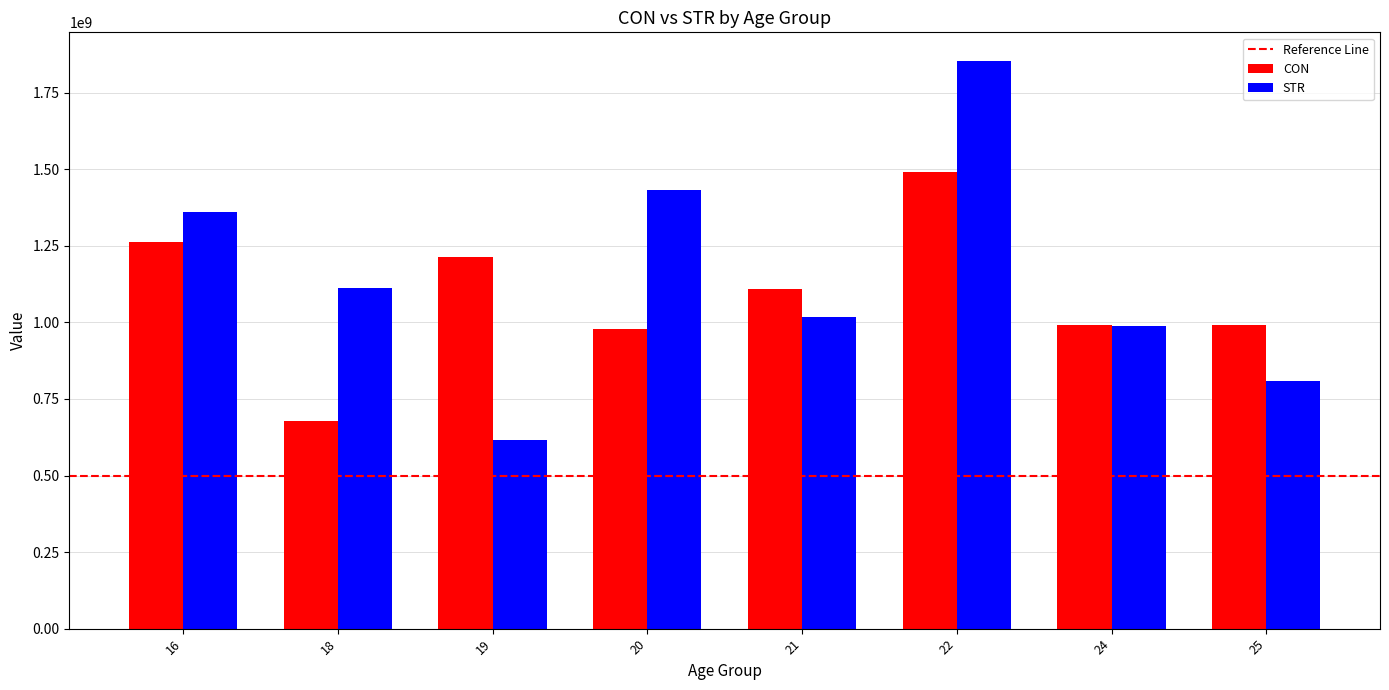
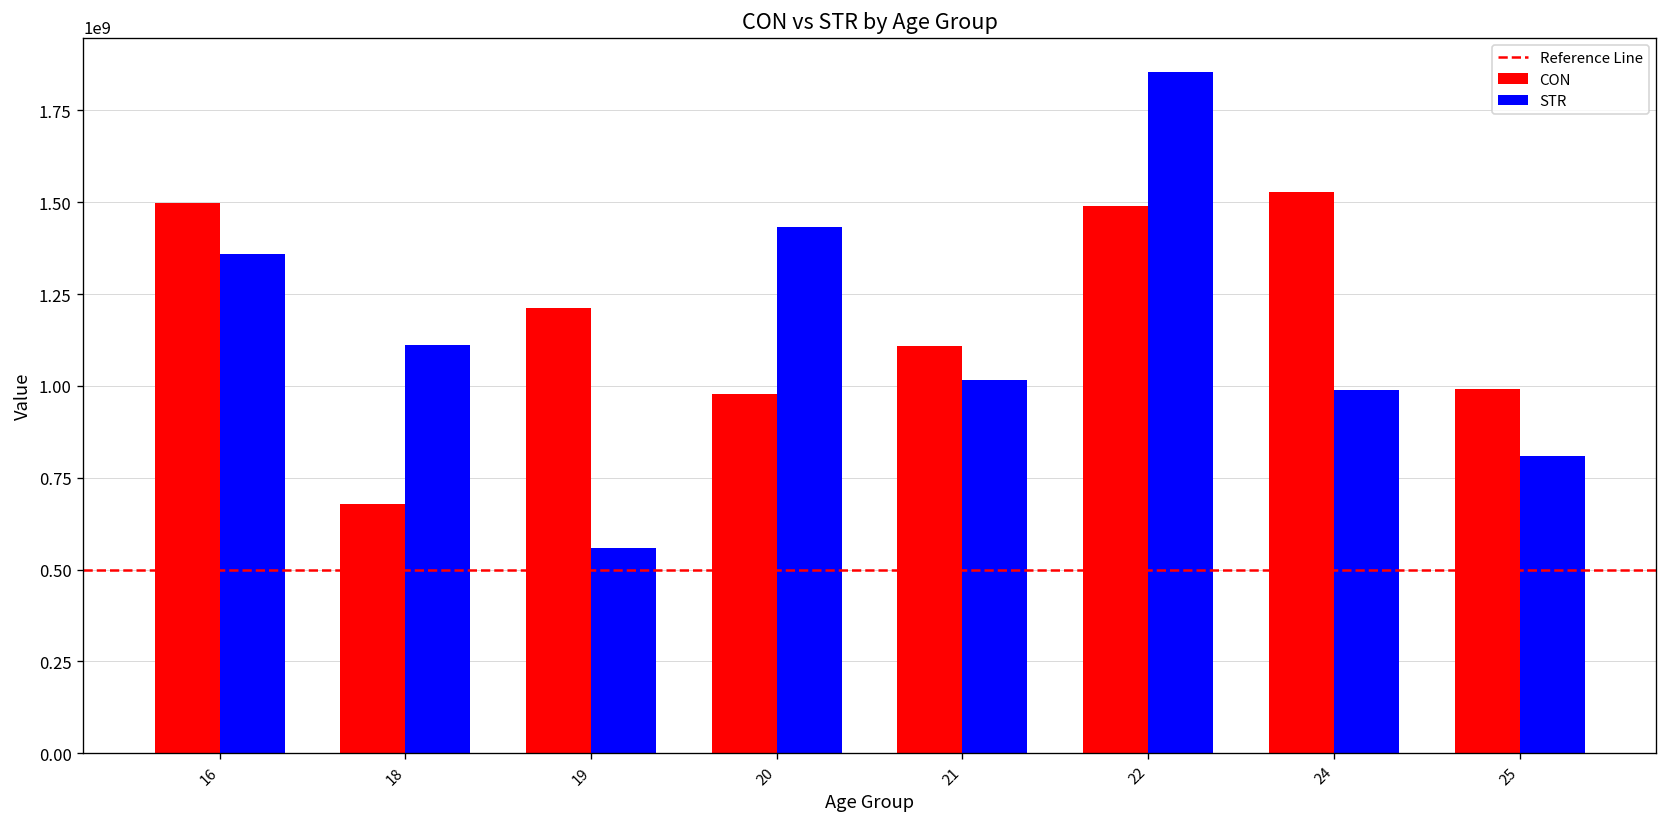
  {
    "CON": {
-     "16": 1260000000,
+     "16": 1500000000,
      "18": 680000000,
      "19": 1210000000,
      "20": 980000000,
      "21": 1110000000,
      "22": 1490000000,
-     "24": 990000000,
+     "24": 1530000000,
      "25": 990000000
    },
    "STR": {
      "16": 1360000000,
      "18": 1110000000,
-     "19": 620000000,
+     "19": 560000000,
      "20": 1430000000,
      "21": 1020000000,
      "22": 1850000000,
      "24": 990000000,
      "25": 810000000
    }
  }
